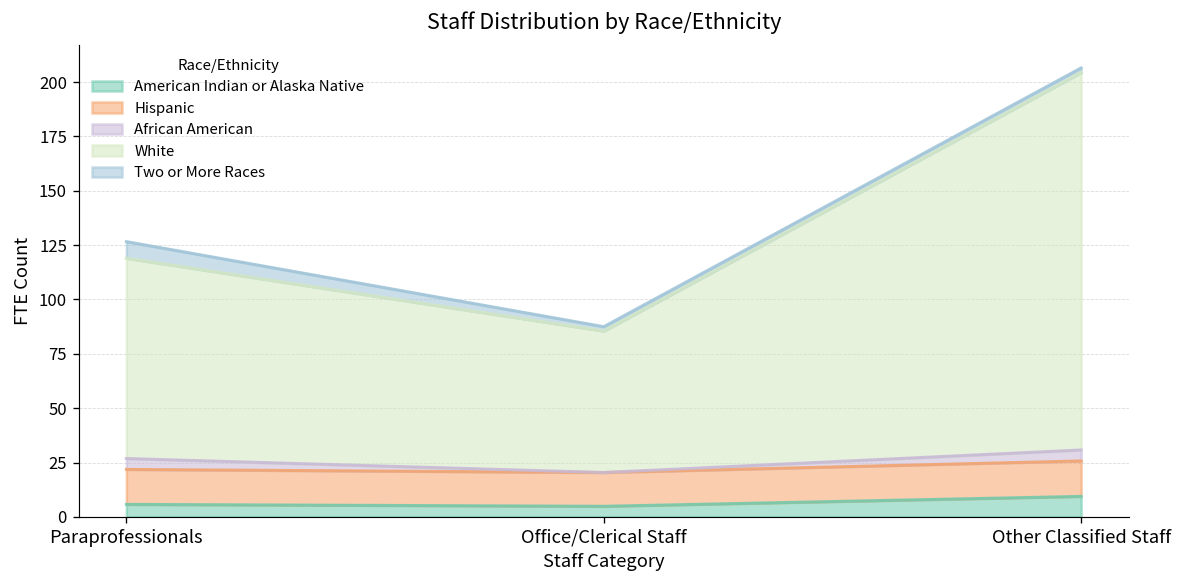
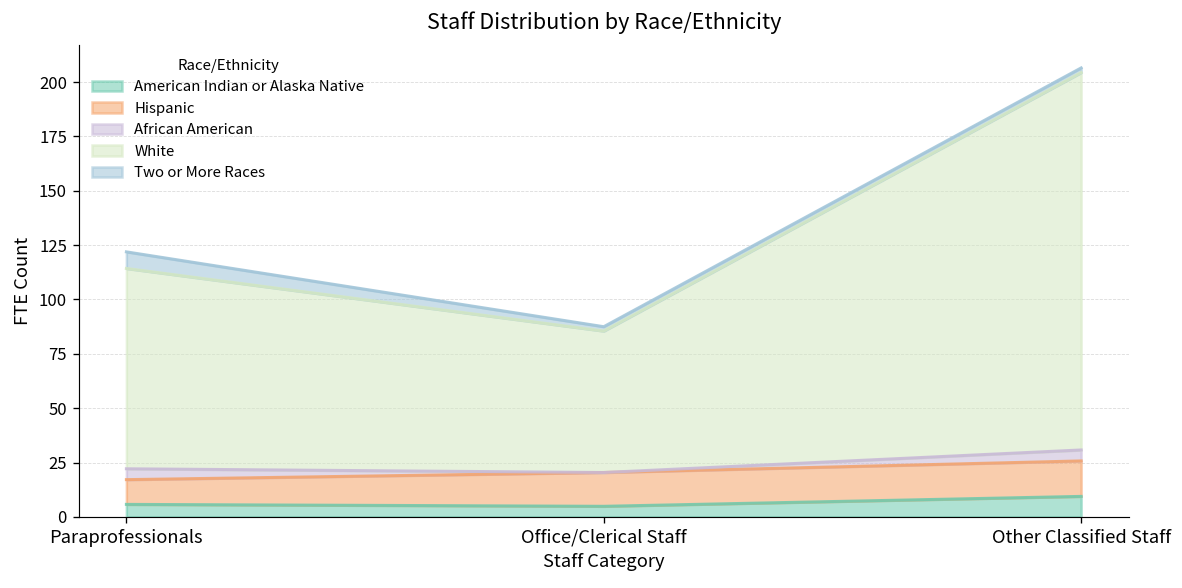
  {
    "Hispanic": {
-     "Paraprofessionals": 16,
+     "Paraprofessionals": 11,
      "Other Classified Staff": 16
    }
  }
